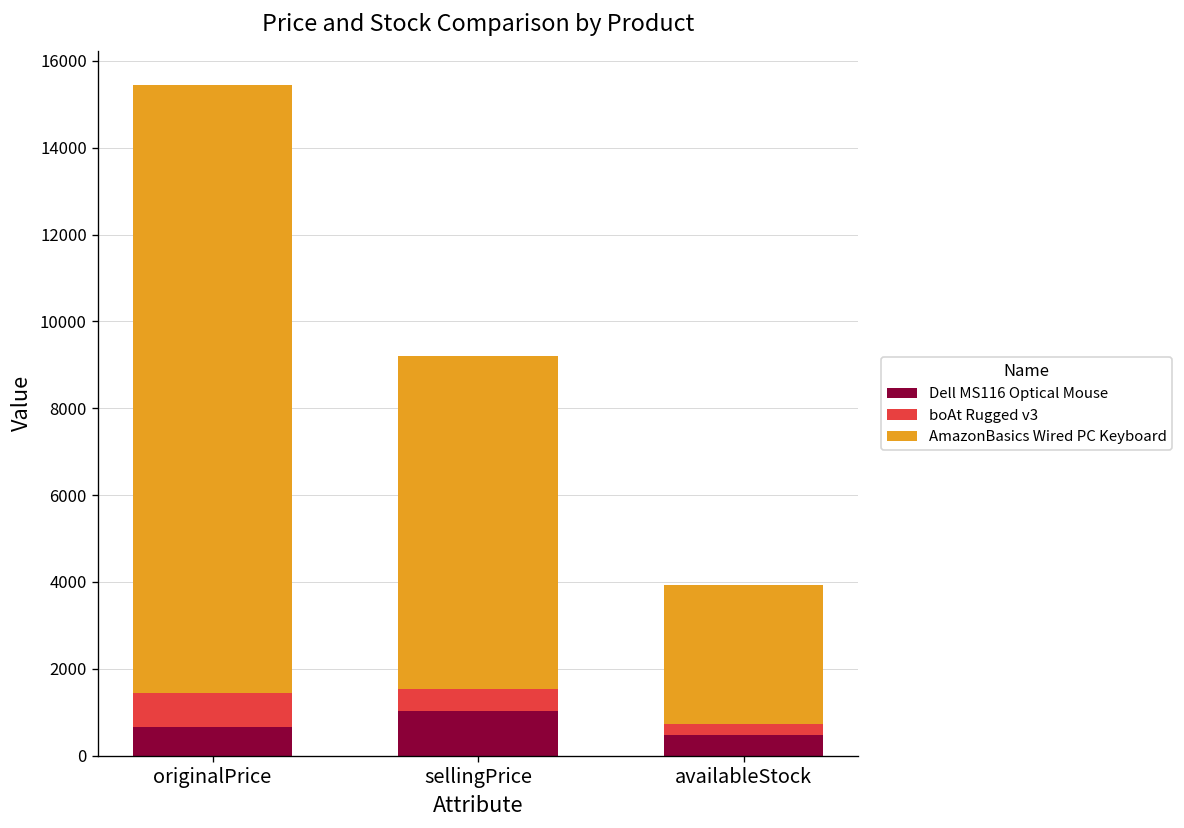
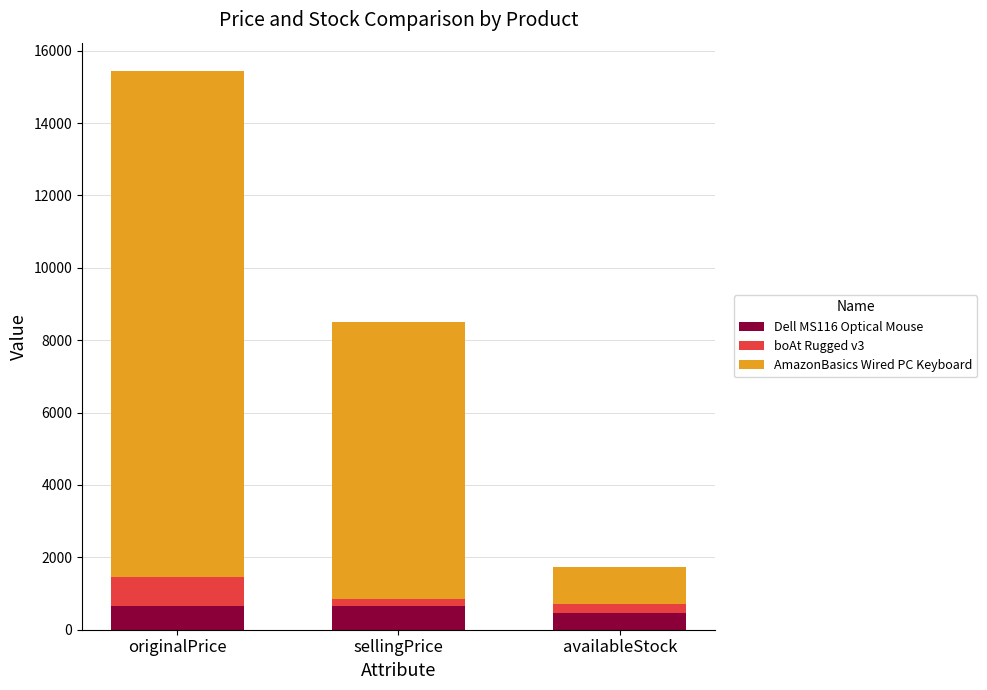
  {
    "Dell MS116 Optical Mouse": {
      "originalPrice": 700,
-     "sellingPrice": 1000,
+     "sellingPrice": 700,
      "availableStock": 500
    },
    "boAt Rugged v3": {
      "originalPrice": 800,
-     "sellingPrice": 500,
+     "sellingPrice": 200,
      "availableStock": 300
    },
    "AmazonBasics Wired PC Keyboard": {
      "originalPrice": 14000,
      "sellingPrice": 7700,
-     "availableStock": 3200
+     "availableStock": 1000
    }
  }
